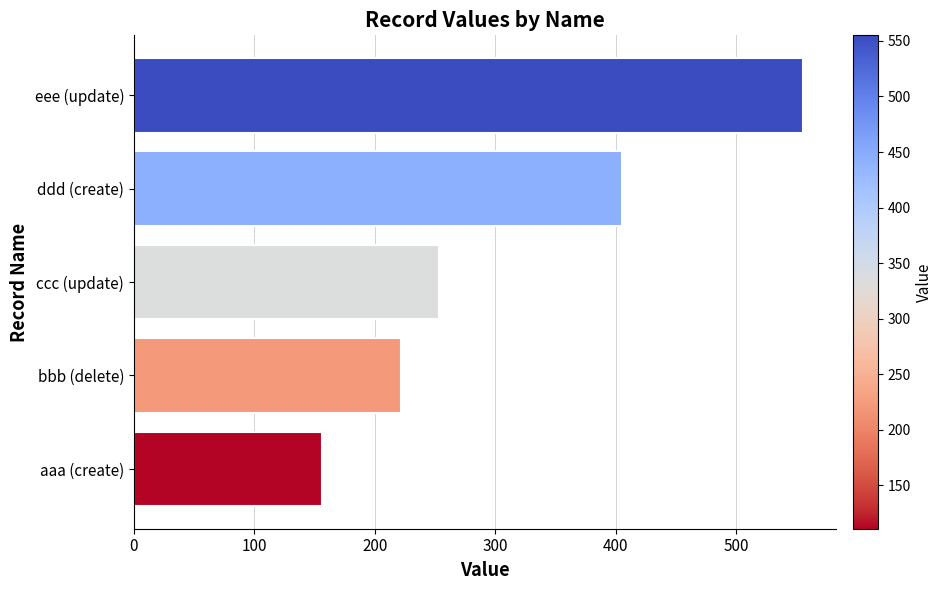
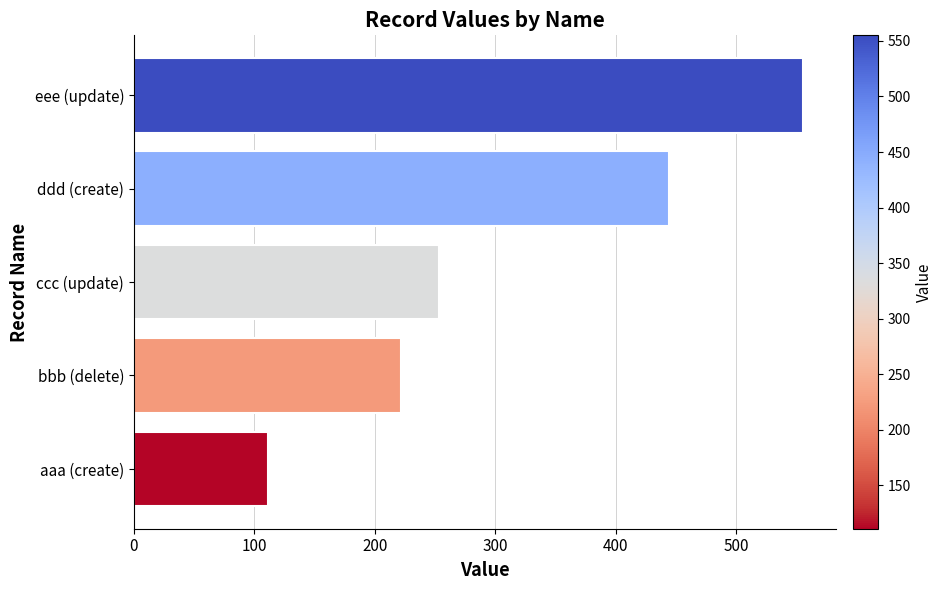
  {
    "eee (update)": 555,
-   "ddd (create)": 405,
+   "ddd (create)": 444,
    "ccc (update)": 253,
    "bbb (delete)": 222,
-   "aaa (create)": 156
+   "aaa (create)": 111
  }
